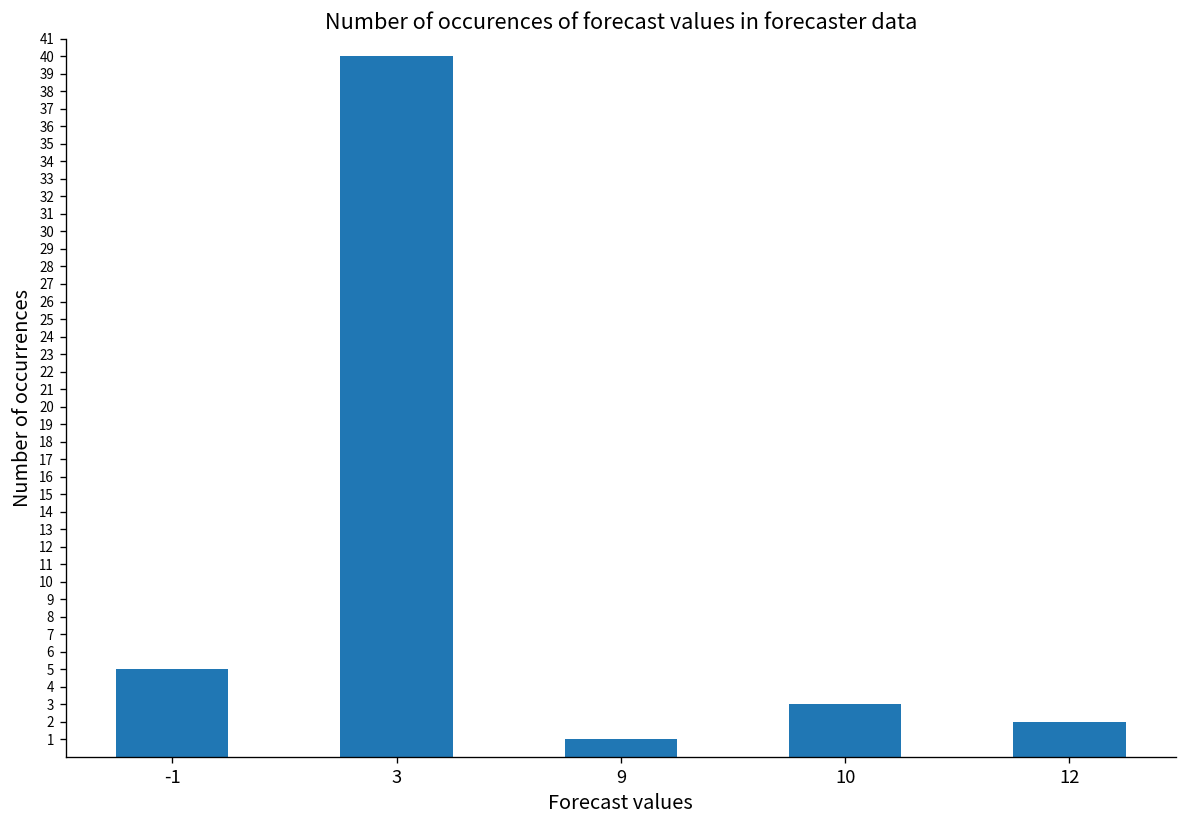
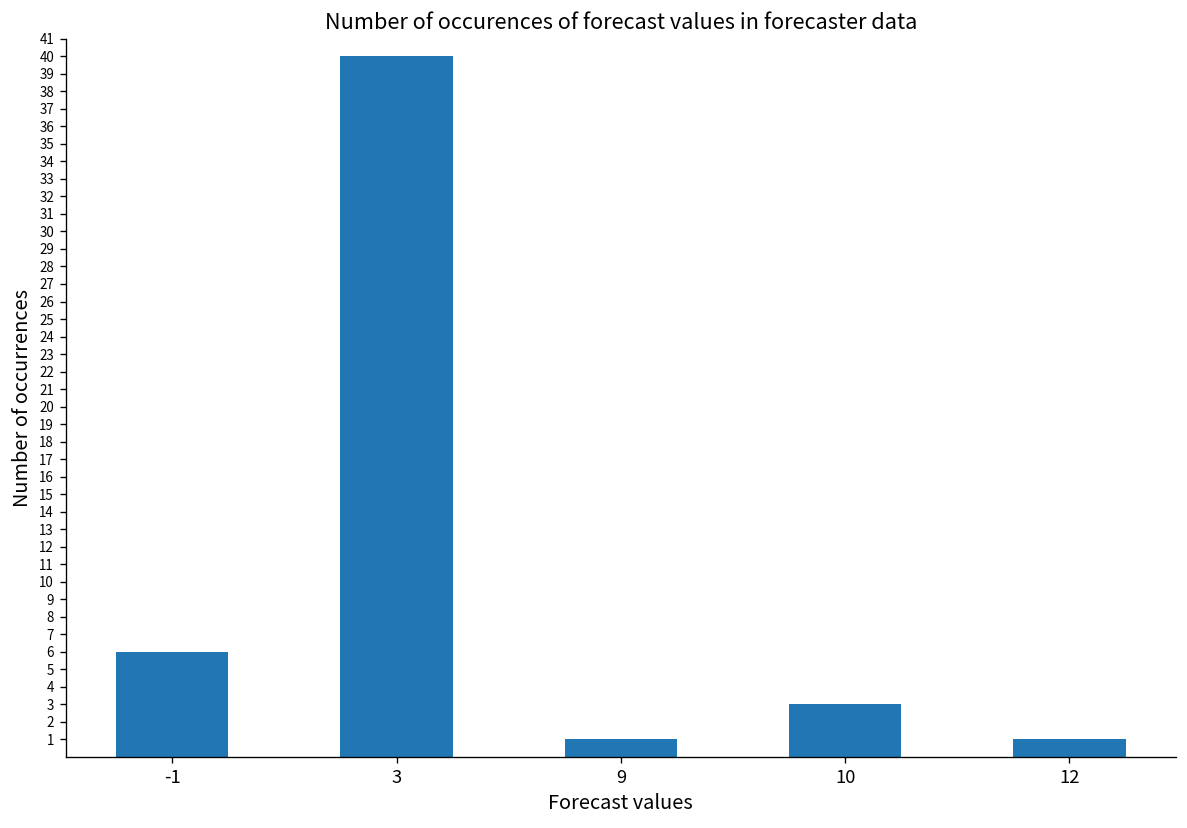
  {
-   "-1": 5,
+   "-1": 6,
    "3": 40,
    "9": 1,
    "10": 3,
-   "12": 2
+   "12": 1
  }
